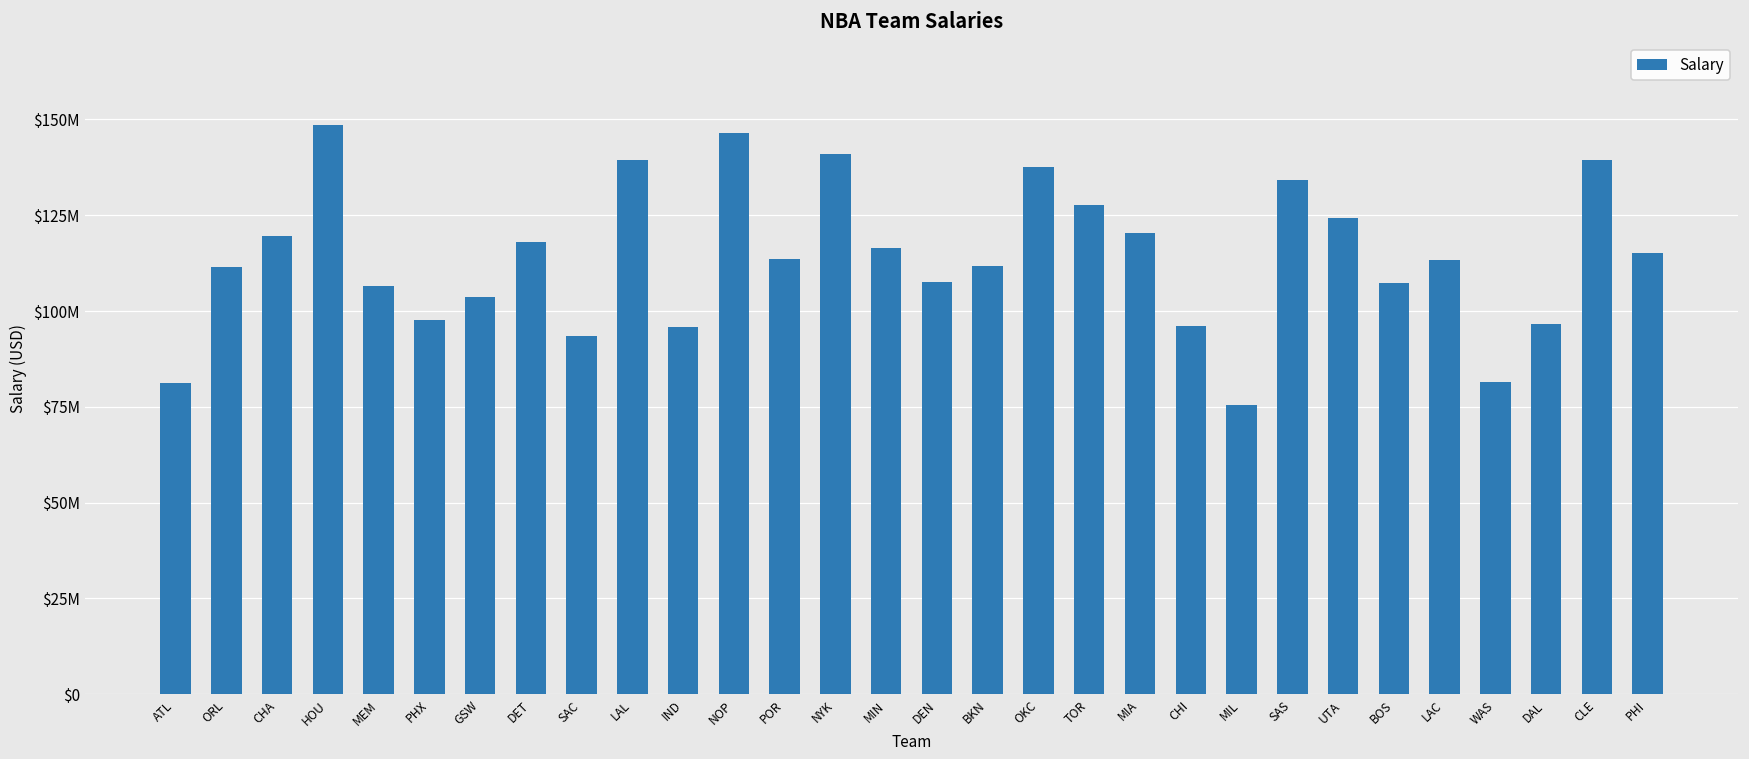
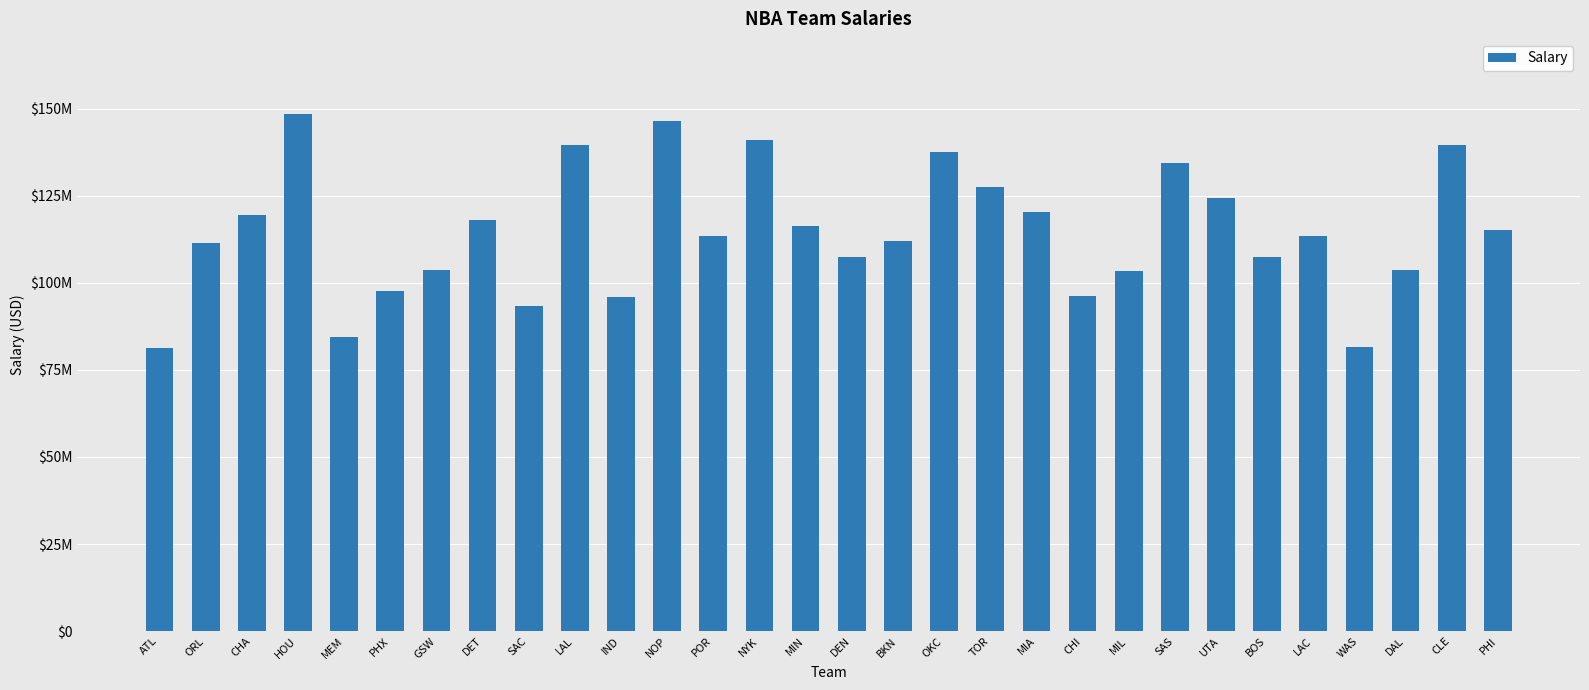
  {
    "ATL": "$81000000",
    "ORL": "$112000000",
    "CHA": "$120000000",
    "HOU": "$149000000",
-   "MEM": "$106000000",
+   "MEM": "$84000000",
    "PHX": "$98000000",
    "GSW": "$104000000",
    "DET": "$118000000",
    "SAC": "$93000000",
    "LAL": "$139000000",
    "IND": "$96000000",
    "NOP": "$146000000",
    "POR": "$114000000",
    "NYK": "$141000000",
    "MIN": "$116000000",
    "DEN": "$107000000",
    "BKN": "$112000000",
    "OKC": "$138000000",
    "TOR": "$128000000",
    "MIA": "$120000000",
    "CHI": "$96000000",
-   "MIL": "$76000000",
+   "MIL": "$103000000",
    "SAS": "$134000000",
    "UTA": "$124000000",
    "BOS": "$107000000",
    "LAC": "$113000000",
    "WAS": "$82000000",
-   "DAL": "$97000000",
+   "DAL": "$104000000",
    "CLE": "$140000000",
    "PHI": "$115000000"
  }
